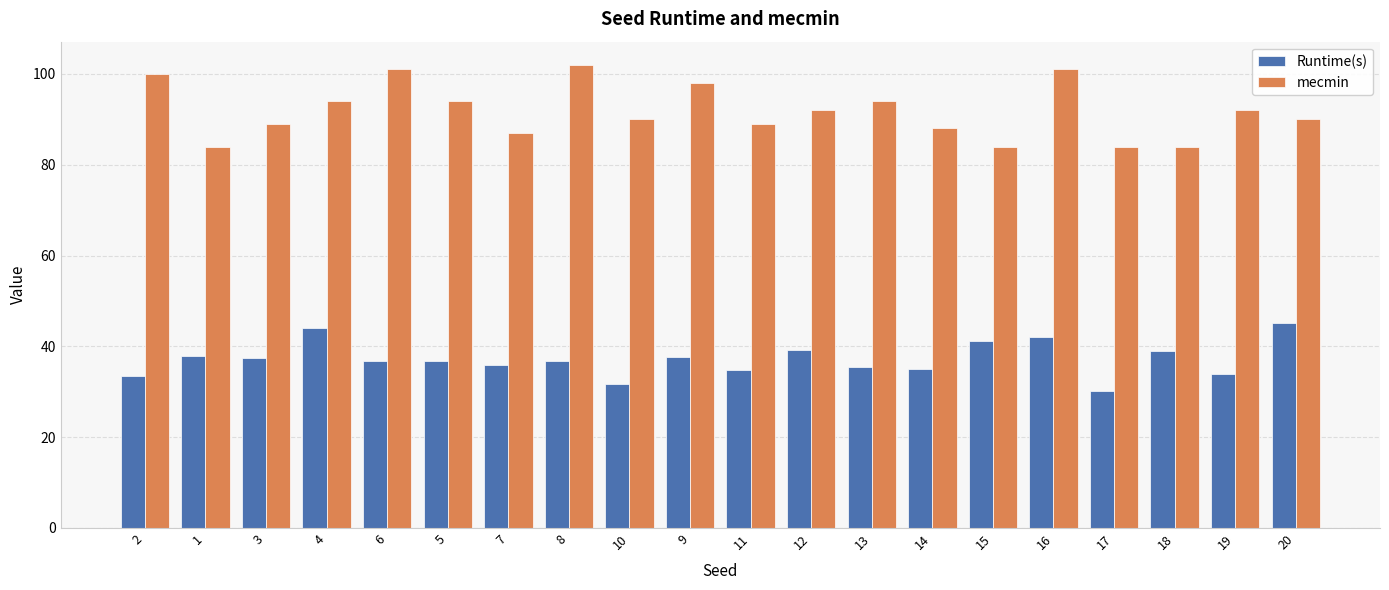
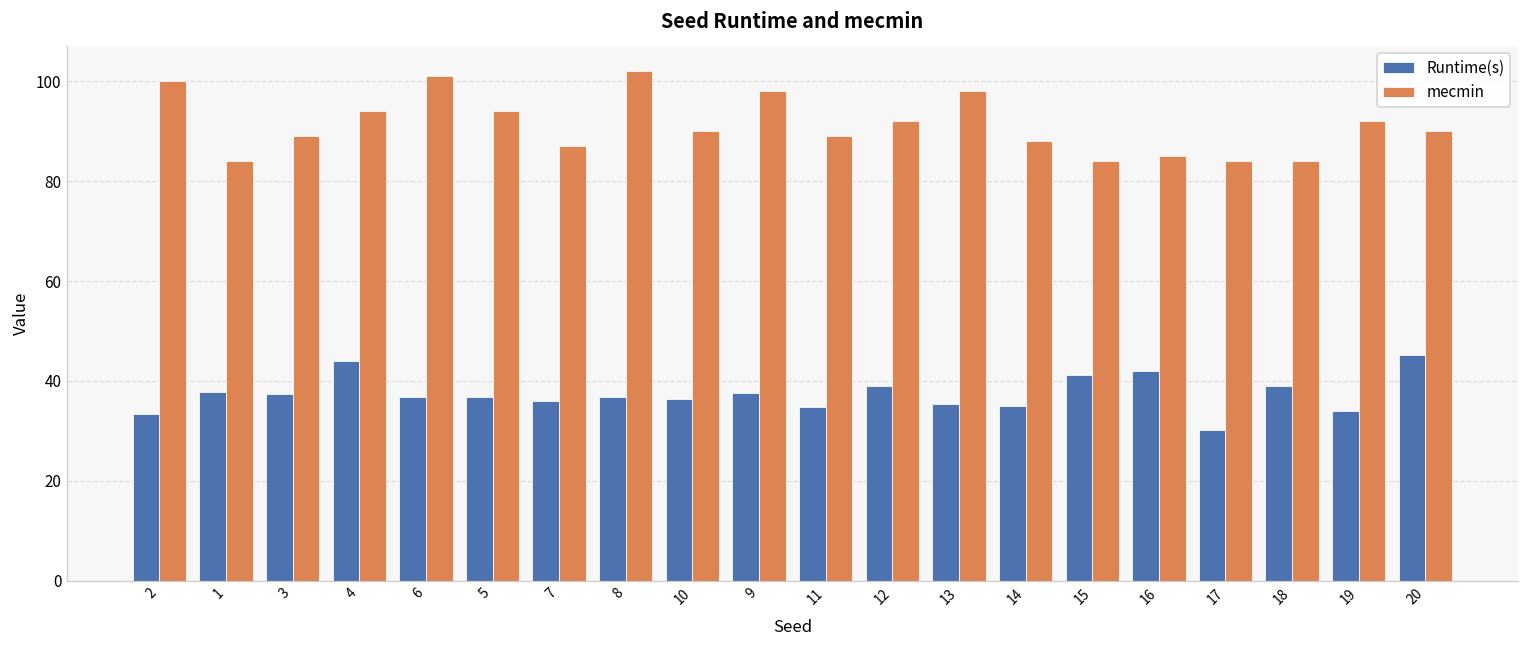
  {
    "Runtime(s)": {
      "2": 33,
      "1": 38,
      "3": 37,
      "4": 44,
      "6": 37,
      "5": 37,
      "7": 36,
      "8": 37,
-     "10": 32,
+     "10": 36,
      "9": 38,
      "11": 35,
      "12": 39,
      "13": 35,
      "14": 35,
      "15": 41,
      "16": 42,
      "17": 30,
      "18": 39,
      "19": 34,
      "20": 45
    },
    "mecmin": {
      "2": 100,
      "1": 84,
      "3": 89,
      "4": 94,
      "6": 101,
      "5": 94,
      "7": 87,
      "8": 102,
      "10": 90,
      "9": 98,
      "11": 89,
      "12": 92,
-     "13": 94,
+     "13": 98,
      "14": 88,
      "15": 84,
-     "16": 101,
+     "16": 85,
      "17": 84,
      "18": 84,
      "19": 92,
      "20": 90
    }
  }
